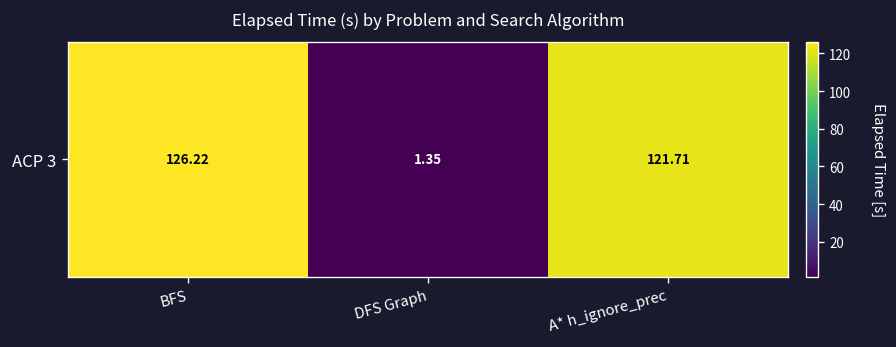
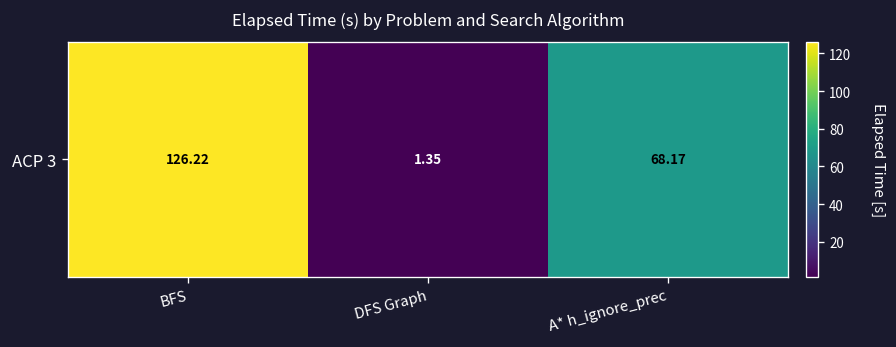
  {
    "ACP 3": {
      "BFS": 126.22,
      "DFS Graph": 1.35,
-     "A* h_ignore_prec": 121.71
+     "A* h_ignore_prec": 68.17
    }
  }
